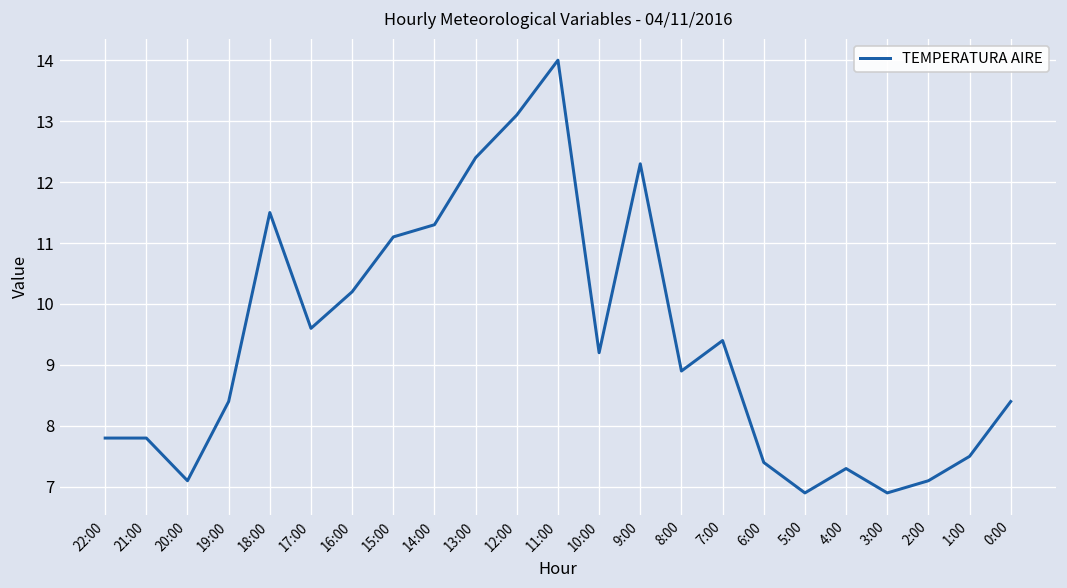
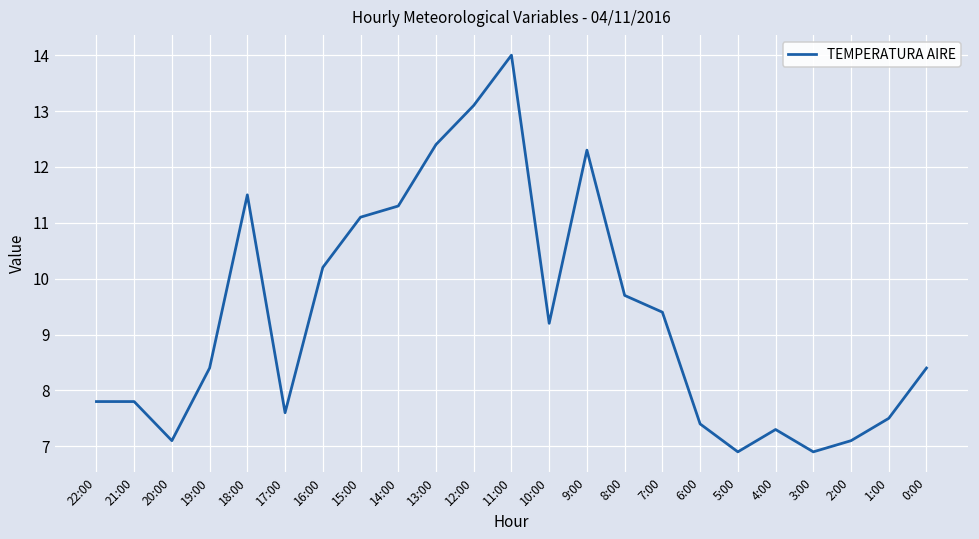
  {
    "22:00": 7.8,
    "21:00": 7.8,
    "20:00": 7.1,
    "19:00": 8.4,
    "18:00": 11.5,
-   "17:00": 9.6,
+   "17:00": 7.6,
    "16:00": 10.2,
    "15:00": 11.1,
    "14:00": 11.3,
    "13:00": 12.4,
    "12:00": 13.1,
    "11:00": 14.0,
    "10:00": 9.2,
    "9:00": 12.3,
-   "8:00": 8.9,
+   "8:00": 9.7,
    "7:00": 9.4,
    "6:00": 7.4,
    "5:00": 6.9,
    "4:00": 7.3,
    "3:00": 6.9,
    "2:00": 7.1,
    "1:00": 7.5,
    "0:00": 8.4
  }
